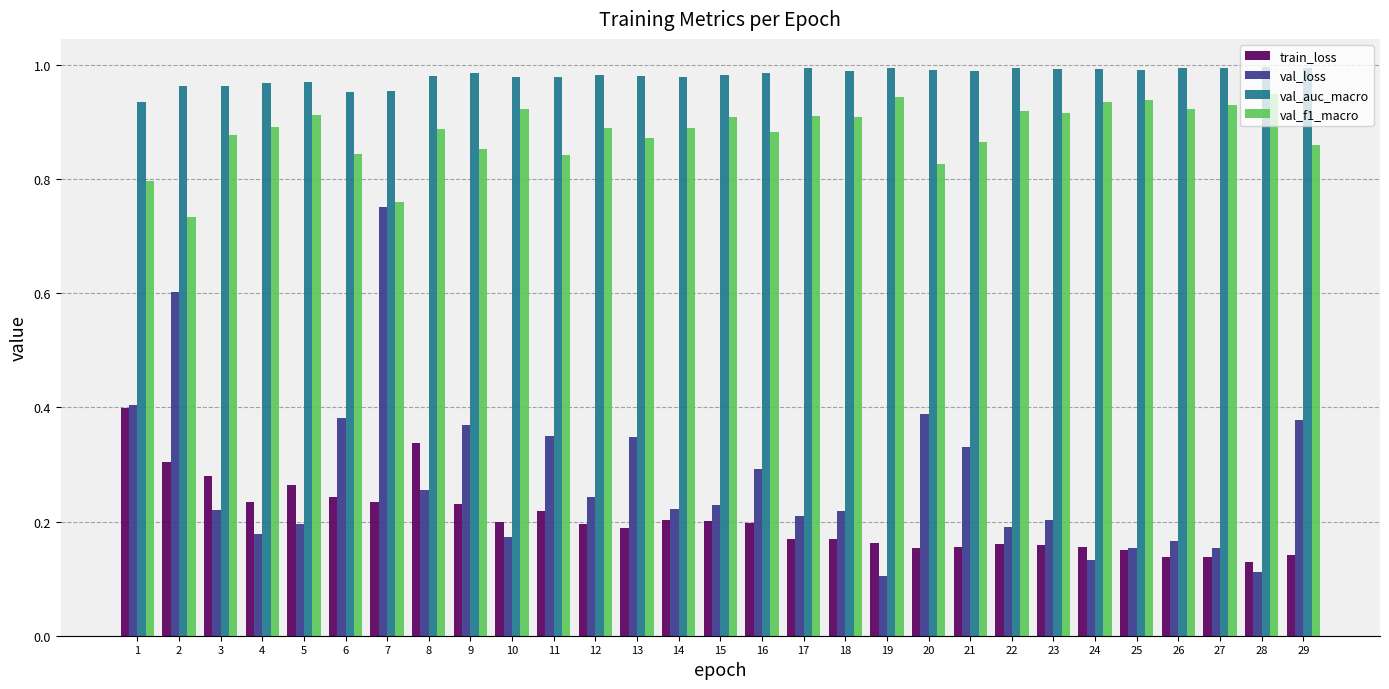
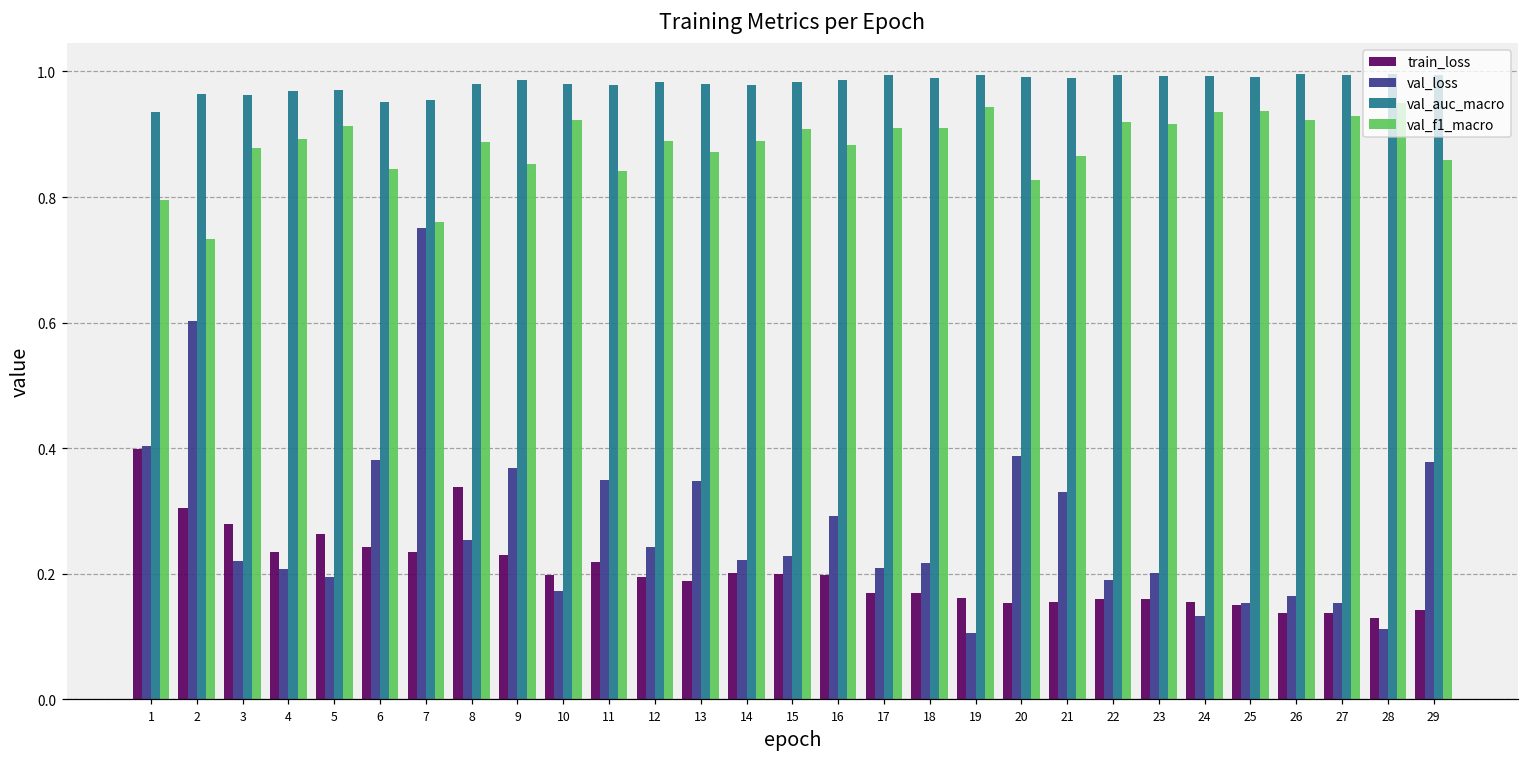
  {
    "train_loss": {
      "1": 0.40,
      "2": 0.31,
      "3": 0.28,
      "4": 0.23,
      "5": 0.26,
      "6": 0.24,
      "7": 0.23,
      "8": 0.34,
      "9": 0.23,
      "10": 0.20,
      "11": 0.22,
      "12": 0.20,
      "13": 0.19,
      "14": 0.20,
      "15": 0.20,
      "16": 0.20,
      "17": 0.17,
      "18": 0.17,
      "19": 0.16,
      "20": 0.15,
      "21": 0.16,
      "22": 0.16,
      "23": 0.16,
      "24": 0.16,
      "25": 0.15,
      "26": 0.14,
      "27": 0.14,
      "28": 0.13,
      "29": 0.14
    },
    "val_loss": {
      "1": 0.40,
      "2": 0.60,
      "3": 0.22,
-     "4": 0.18,
+     "4": 0.21,
      "5": 0.20,
      "6": 0.38,
      "7": 0.75,
      "8": 0.25,
      "9": 0.37,
      "10": 0.17,
      "11": 0.35,
      "12": 0.24,
      "13": 0.35,
      "14": 0.22,
      "15": 0.23,
      "16": 0.29,
      "17": 0.21,
      "18": 0.22,
      "19": 0.11,
      "20": 0.39,
      "21": 0.33,
      "22": 0.19,
      "23": 0.20,
      "24": 0.13,
      "25": 0.15,
      "26": 0.17,
      "27": 0.15,
      "28": 0.11,
      "29": 0.38
    },
    "val_auc_macro": {
      "1": 0.94,
      "2": 0.96,
      "3": 0.96,
      "4": 0.97,
      "5": 0.97,
      "6": 0.95,
      "7": 0.95,
      "8": 0.98,
      "9": 0.99,
      "10": 0.98,
      "11": 0.98,
      "12": 0.98,
      "13": 0.98,
      "14": 0.98,
      "15": 0.98,
      "16": 0.99,
      "17": 0.99,
      "18": 0.99,
      "19": 0.99,
      "20": 0.99,
      "21": 0.99,
      "22": 0.99,
      "23": 0.99,
      "24": 0.99,
      "25": 0.99,
      "26": 1.00,
      "27": 0.99
    },
    "val_f1_macro": {
      "1": 0.80,
      "2": 0.73,
      "3": 0.88,
      "4": 0.89,
      "5": 0.91,
      "6": 0.84,
      "7": 0.76,
      "8": 0.89,
      "9": 0.85,
      "10": 0.92,
      "11": 0.84,
      "12": 0.89,
      "13": 0.87,
      "14": 0.89,
      "15": 0.91,
      "16": 0.88,
      "17": 0.91,
      "18": 0.91,
      "19": 0.94,
      "20": 0.83,
      "21": 0.86,
      "22": 0.92,
      "23": 0.92,
      "24": 0.94,
      "25": 0.94,
      "26": 0.92,
      "27": 0.93,
      "29": 0.86
    }
  }
